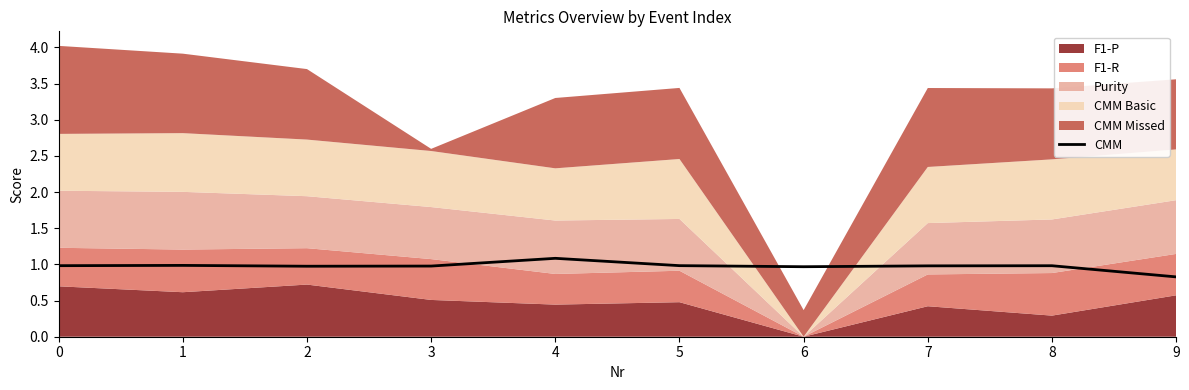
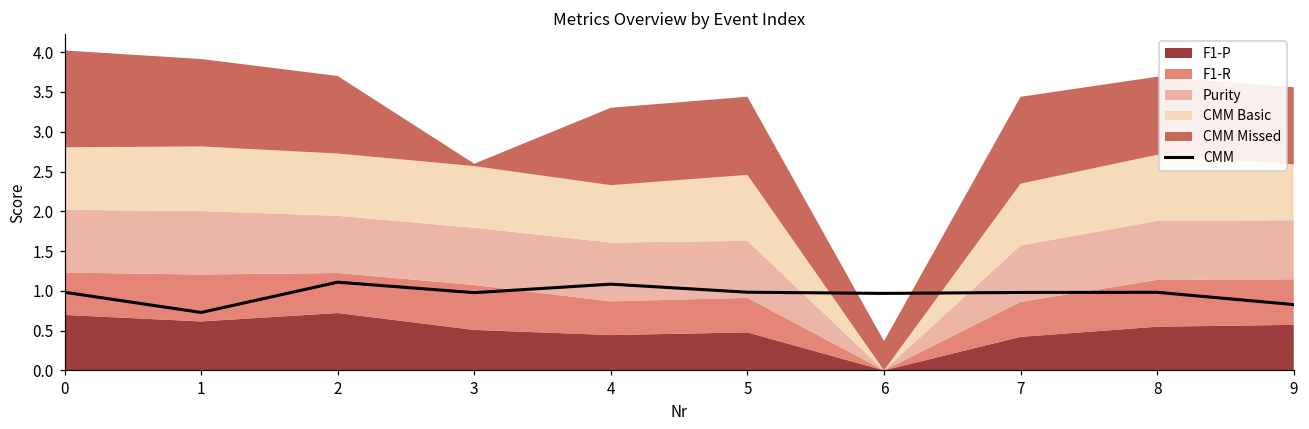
  {
    "CMM": {
      "0": 1.0,
-     "1": 1.0,
-     "2": 1.0,
+     "1": 0.7,
+     "2": 1.1,
      "3": 1.0,
      "4": 1.1,
      "5": 1.0,
      "6": 1.0,
      "7": 1.0,
      "8": 1.0,
      "9": 0.8
    },
    "F1-P": {
      "0": 0.7,
      "1": 0.6,
      "2": 0.7,
      "3": 0.5,
      "4": 0.4,
      "5": 0.5,
      "7": 0.4,
-     "8": 0.3,
+     "8": 0.5,
      "9": 0.6
    }
  }
